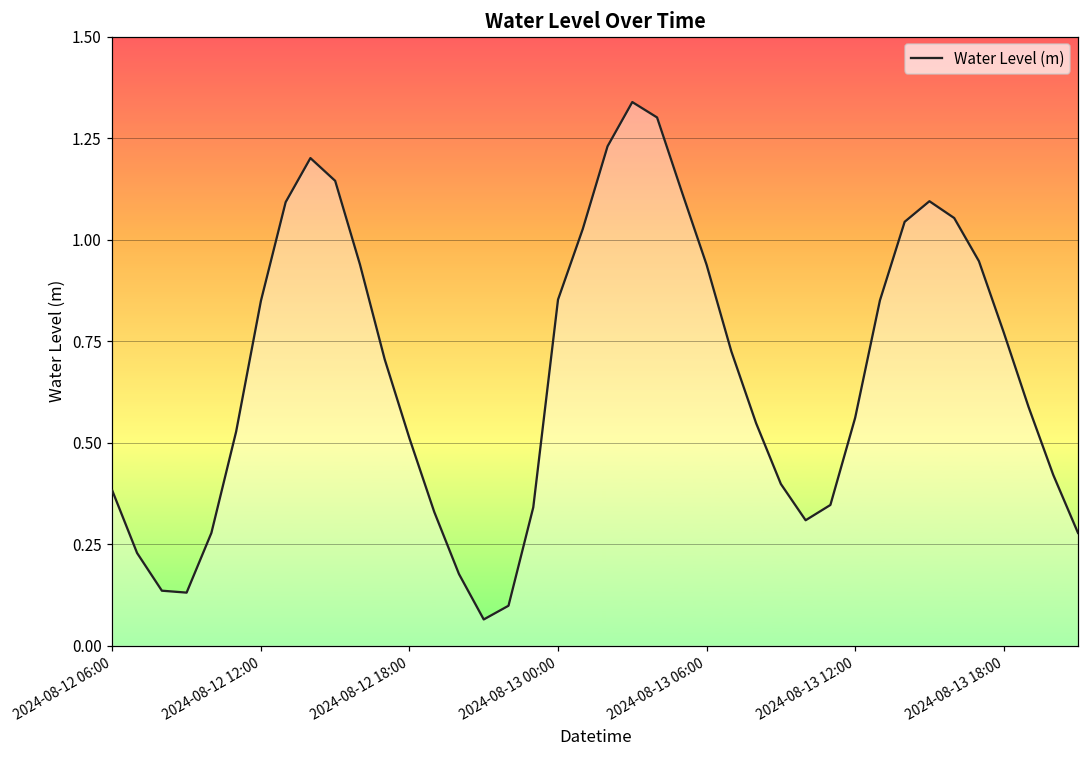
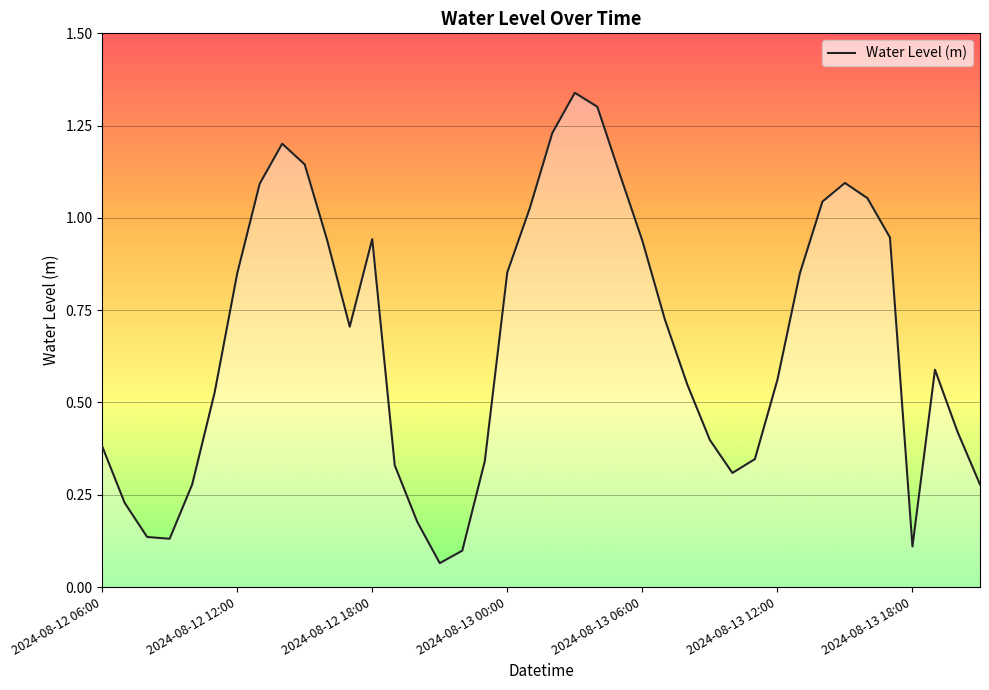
  {
    "2024-08-12 06:00": 0.38,
    "2024-08-12 12:00": 0.85,
-   "2024-08-12 18:00": 0.51,
+   "2024-08-12 18:00": 0.94,
    "2024-08-13 00:00": 0.85,
    "2024-08-13 06:00": 0.94,
    "2024-08-13 12:00": 0.56,
-   "2024-08-13 18:00": 0.77
+   "2024-08-13 18:00": 0.11
  }
